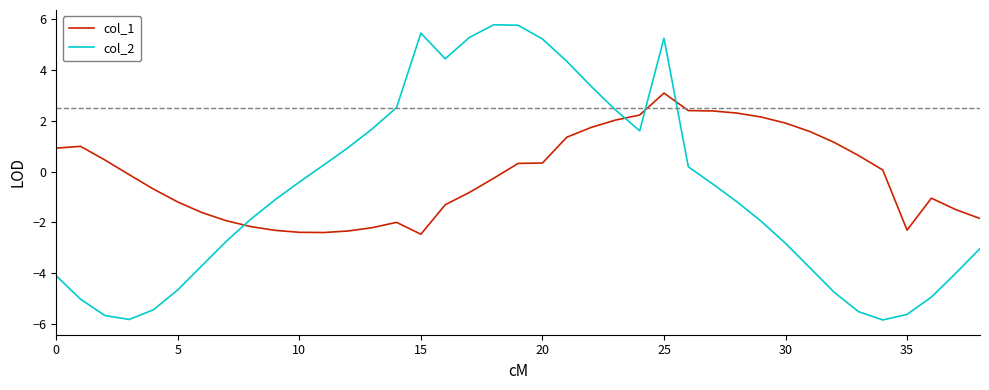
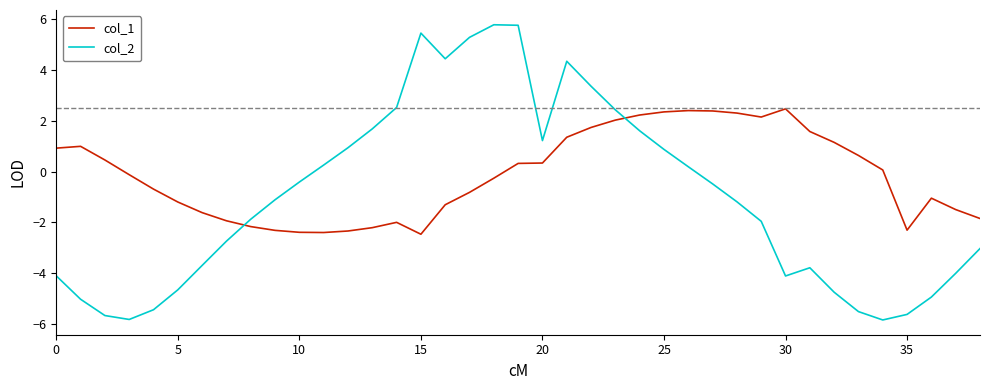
  {
    "col_1": {
      "0": 0.9,
      "5": -1.2,
      "10": -2.4,
      "15": -2.5,
      "20": 0.3,
-     "25": 3.1,
-     "30": 1.9,
+     "25": 2.3,
+     "30": 2.5,
      "35": -2.3
    },
    "col_2": {
      "0": -4.1,
      "5": -4.6,
      "10": -0.4,
      "15": 5.4,
-     "20": 5.2,
-     "25": 5.2,
-     "30": -2.8,
+     "20": 1.2,
+     "25": 0.9,
+     "30": -4.1,
      "35": -5.6
    }
  }
